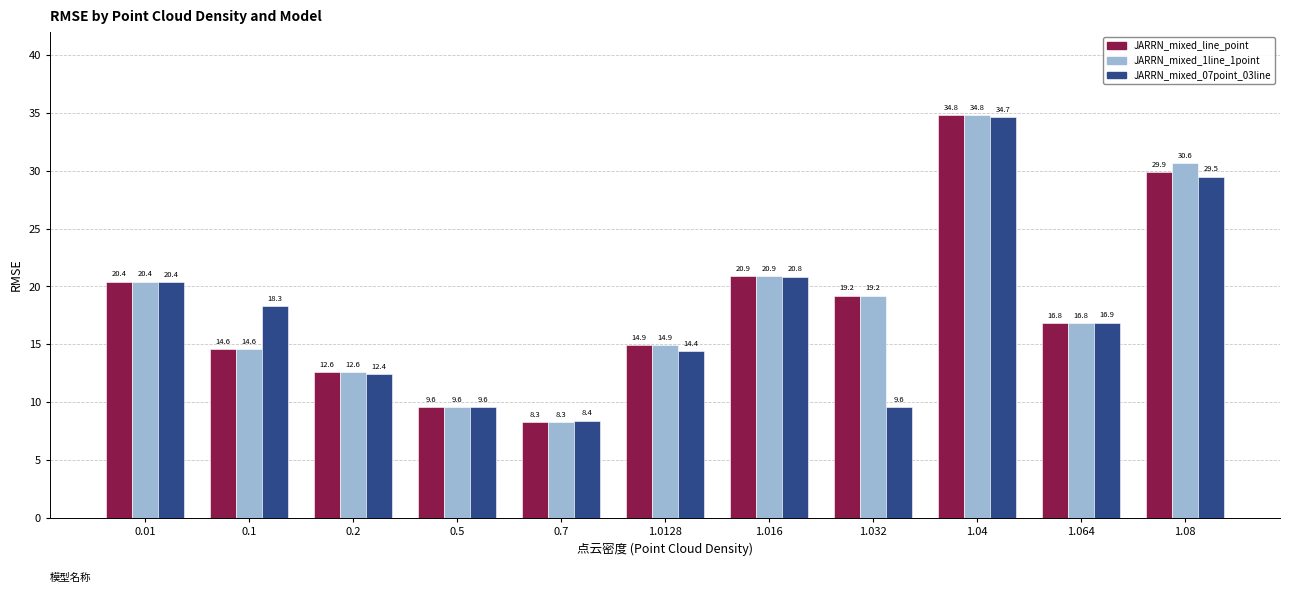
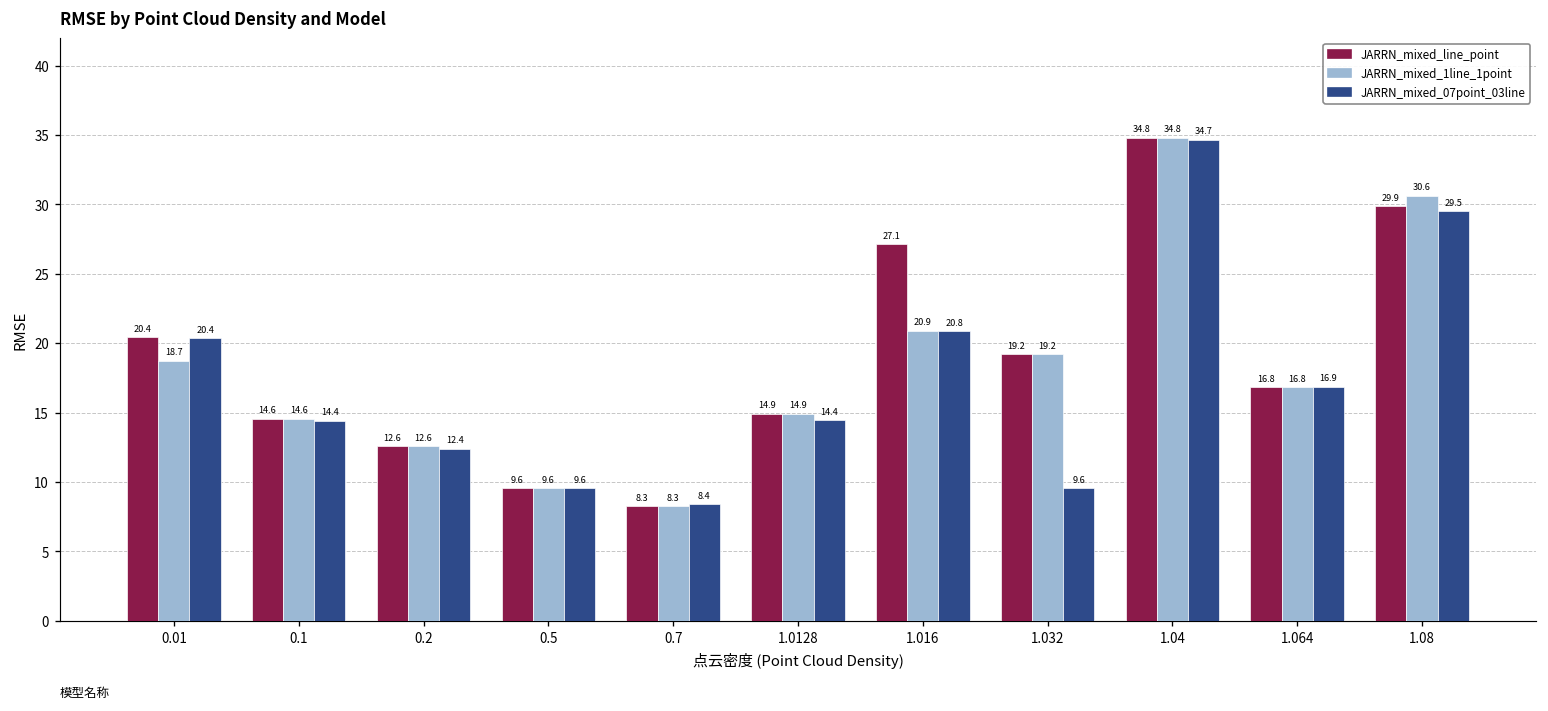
  {
    "JARRN_mixed_line_point": {
      "0.01": 20.4,
      "0.1": 14.6,
      "0.2": 12.6,
      "0.5": 9.6,
      "0.7": 8.3,
      "1.0128": 14.9,
-     "1.016": 20.9,
+     "1.016": 27.1,
      "1.032": 19.2,
      "1.04": 34.8,
      "1.064": 16.8,
      "1.08": 29.9
    },
    "JARRN_mixed_1line_1point": {
-     "0.01": 20.4,
+     "0.01": 18.7,
      "0.1": 14.6,
      "0.2": 12.6,
      "0.5": 9.6,
      "0.7": 8.3,
      "1.0128": 14.9,
      "1.016": 20.9,
      "1.032": 19.2,
      "1.04": 34.8,
      "1.064": 16.8,
      "1.08": 30.6
    },
    "JARRN_mixed_07point_03line": {
      "0.01": 20.4,
-     "0.1": 18.3,
+     "0.1": 14.4,
      "0.2": 12.4,
      "0.5": 9.6,
      "0.7": 8.4,
      "1.0128": 14.4,
      "1.016": 20.8,
      "1.032": 9.6,
      "1.04": 34.7,
      "1.064": 16.9,
      "1.08": 29.5
    }
  }
